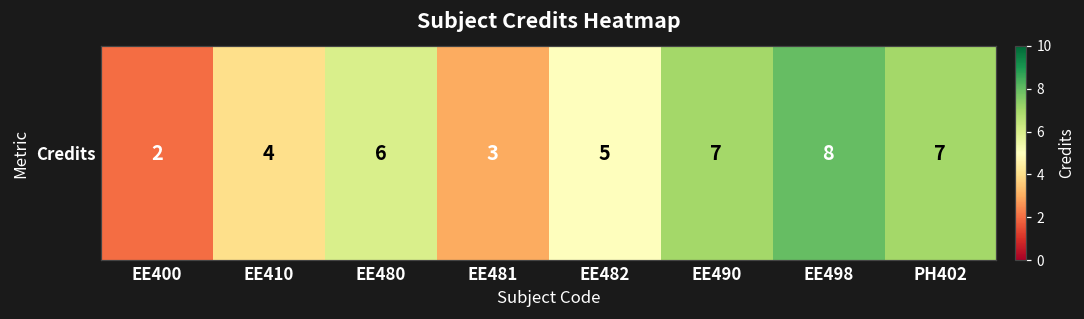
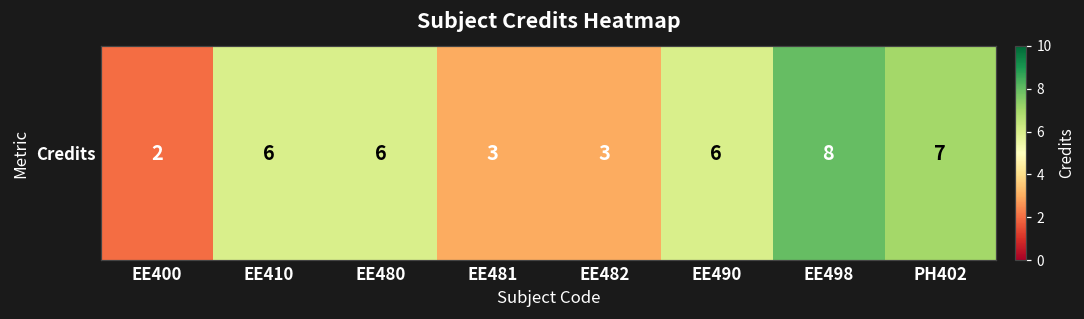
  {
    "Credits": {
      "EE400": 2,
-     "EE410": 4,
+     "EE410": 6,
      "EE480": 6,
      "EE481": 3,
-     "EE482": 5,
-     "EE490": 7,
+     "EE482": 3,
+     "EE490": 6,
      "EE498": 8,
      "PH402": 7
    }
  }
